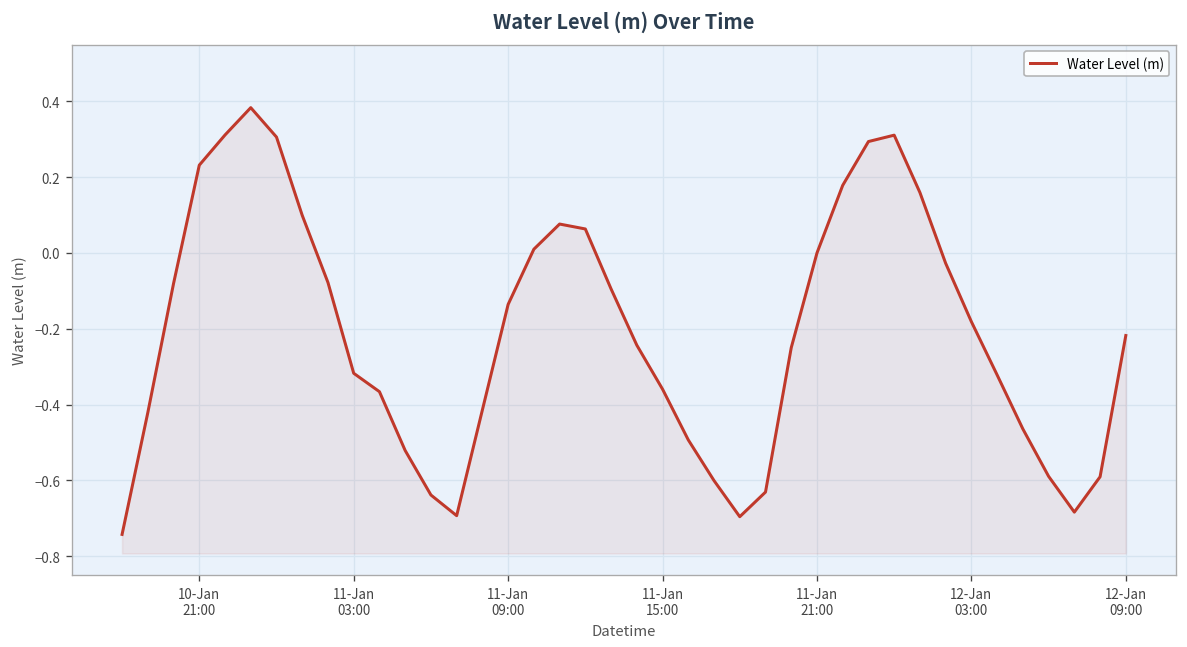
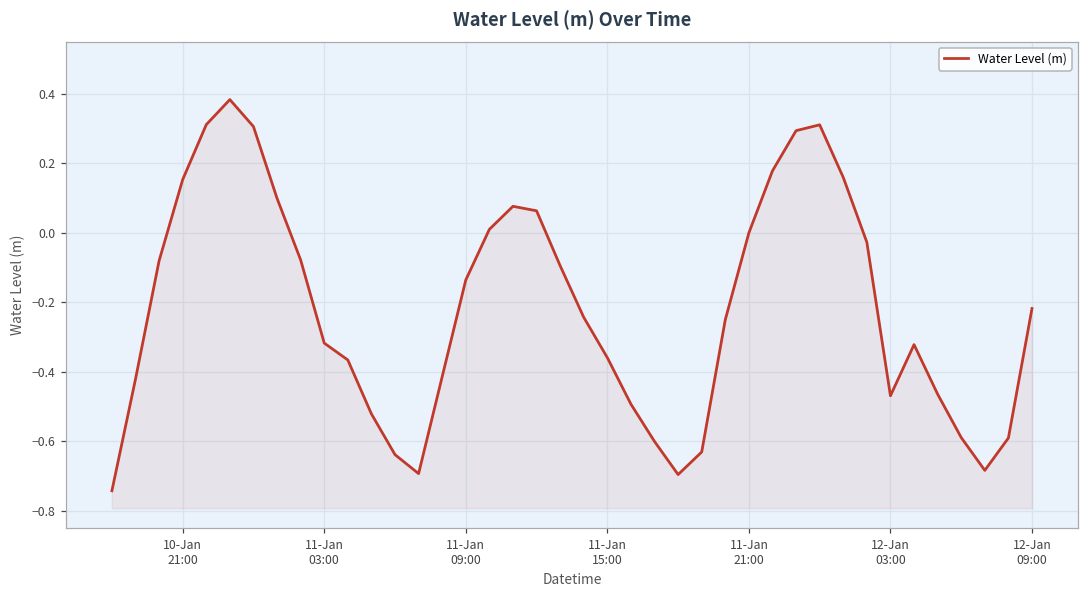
  {
-   "10-Jan 21:00": 0.23,
+   "10-Jan 21:00": 0.15,
    "11-Jan 03:00": -0.32,
    "11-Jan 09:00": -0.14,
    "11-Jan 15:00": -0.36,
    "11-Jan 21:00": 0.00,
-   "12-Jan 03:00": -0.18,
+   "12-Jan 03:00": -0.47,
    "12-Jan 09:00": -0.22
  }
